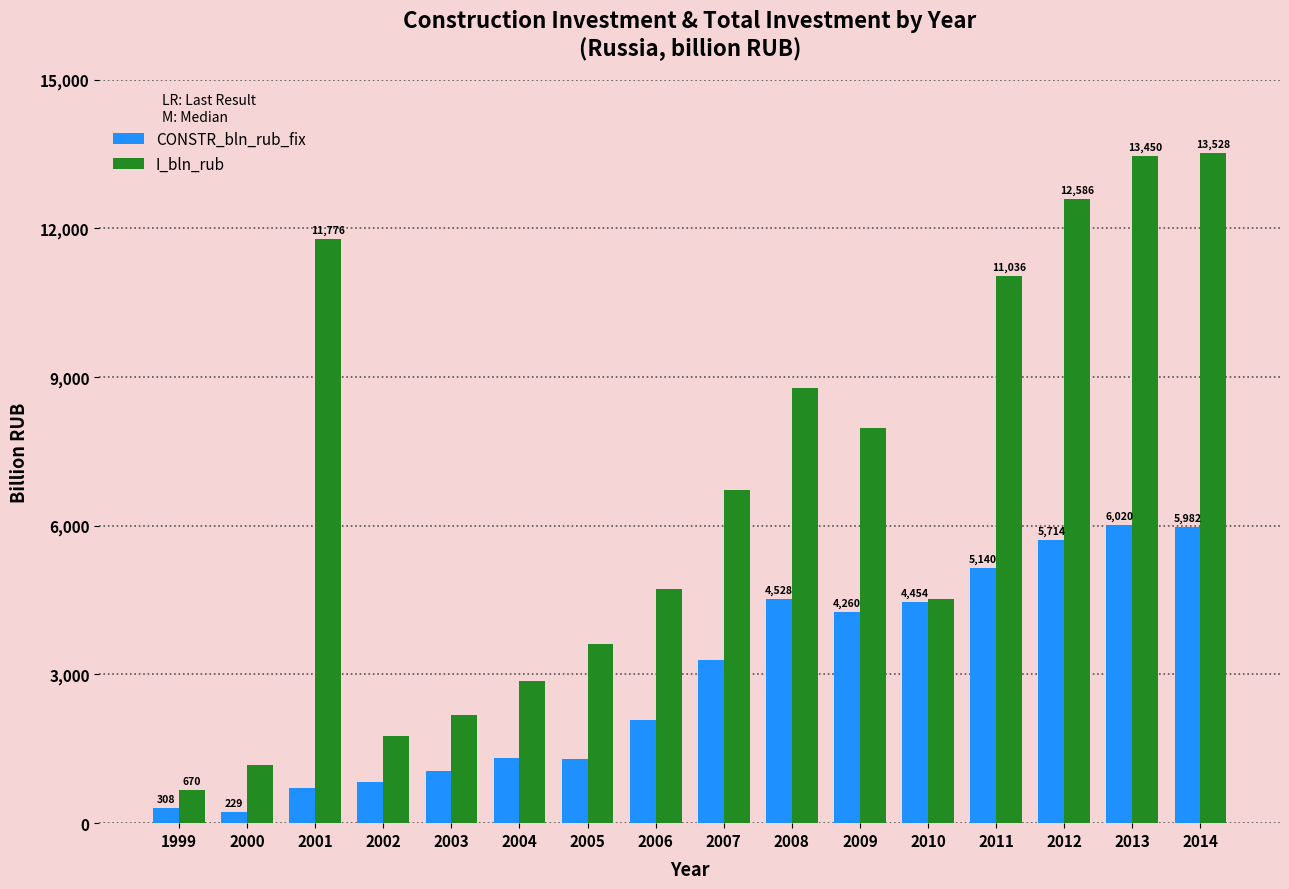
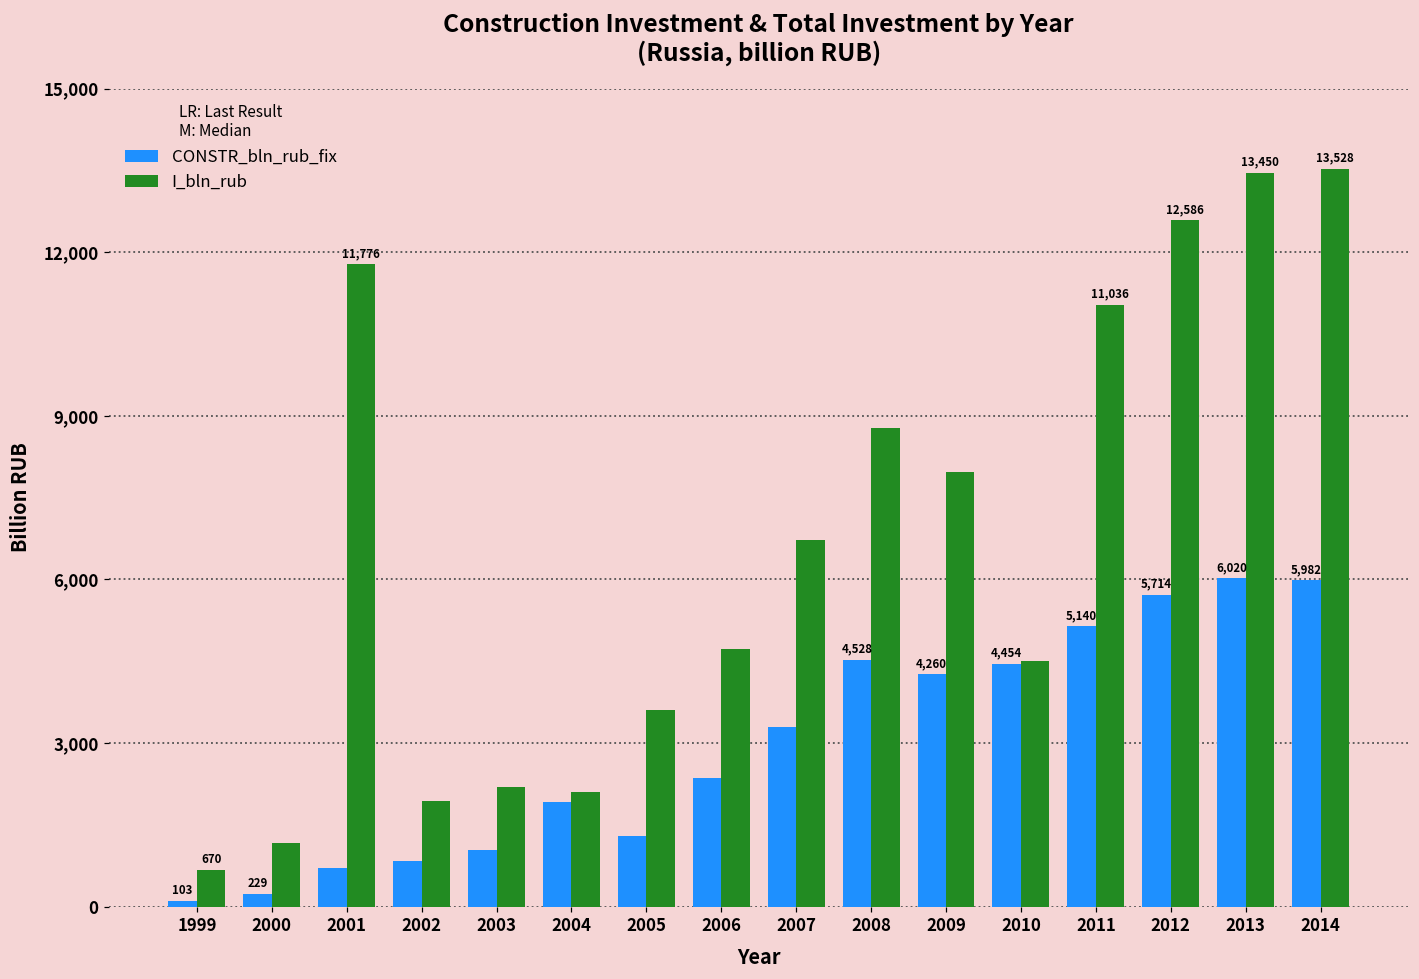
  {
    "CONSTR_bln_rub_fix": {
-     "1999": "308",
+     "1999": "103",
      "2000": "229",
-     "2004": "1,300",
-     "2006": "2,100",
+     "2004": "1,900",
+     "2006": "2,400",
      "2008": "4,528",
      "2009": "4,260",
      "2010": "4,454",
      "2011": "5,140",
      "2012": "5,714",
      "2013": "6,020",
      "2014": "5,982"
    },
    "I_bln_rub": {
      "2000": "1,200",
-     "2002": "1,800",
+     "2002": "1,900",
      "2003": "2,200",
-     "2004": "2,900",
+     "2004": "2,100",
      "2005": "3,600",
      "2006": "4,700",
      "2007": "6,700",
      "2008": "8,800",
      "2009": "8,000",
      "2010": "4,500"
    }
  }
